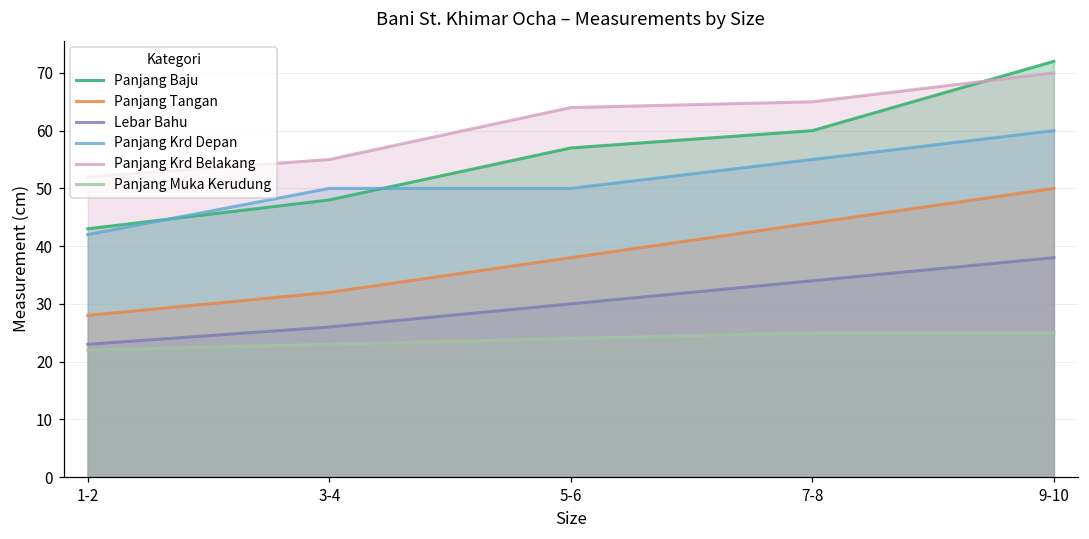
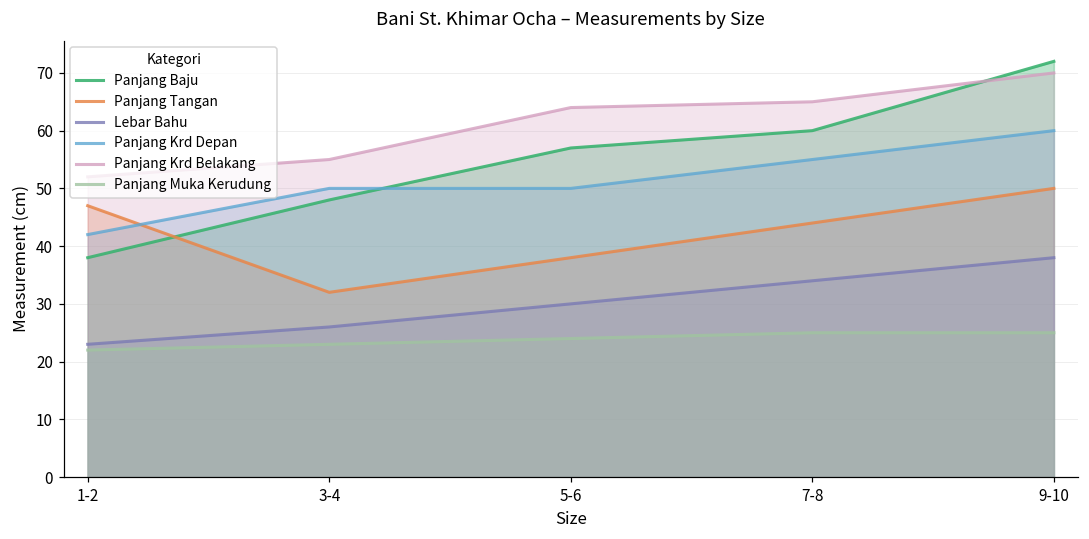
  {
    "Panjang Baju": {
-     "1-2": 43,
+     "1-2": 38,
      "3-4": 48,
      "5-6": 57,
      "7-8": 60,
      "9-10": 72
    },
    "Panjang Tangan": {
-     "1-2": 28,
+     "1-2": 47,
      "3-4": 32,
      "5-6": 38,
      "7-8": 44,
      "9-10": 50
    },
    "Lebar Bahu": {
      "1-2": 23,
      "3-4": 26,
      "5-6": 30,
      "7-8": 34,
      "9-10": 38
    },
    "Panjang Krd Depan": {
      "1-2": 42,
      "3-4": 50,
      "5-6": 50,
      "7-8": 55,
      "9-10": 60
    },
    "Panjang Krd Belakang": {
      "3-4": 55,
      "5-6": 64,
      "7-8": 65,
      "9-10": 70
    },
    "Panjang Muka Kerudung": {
      "1-2": 22,
      "3-4": 23,
      "5-6": 24,
      "7-8": 25,
      "9-10": 25
    }
  }
